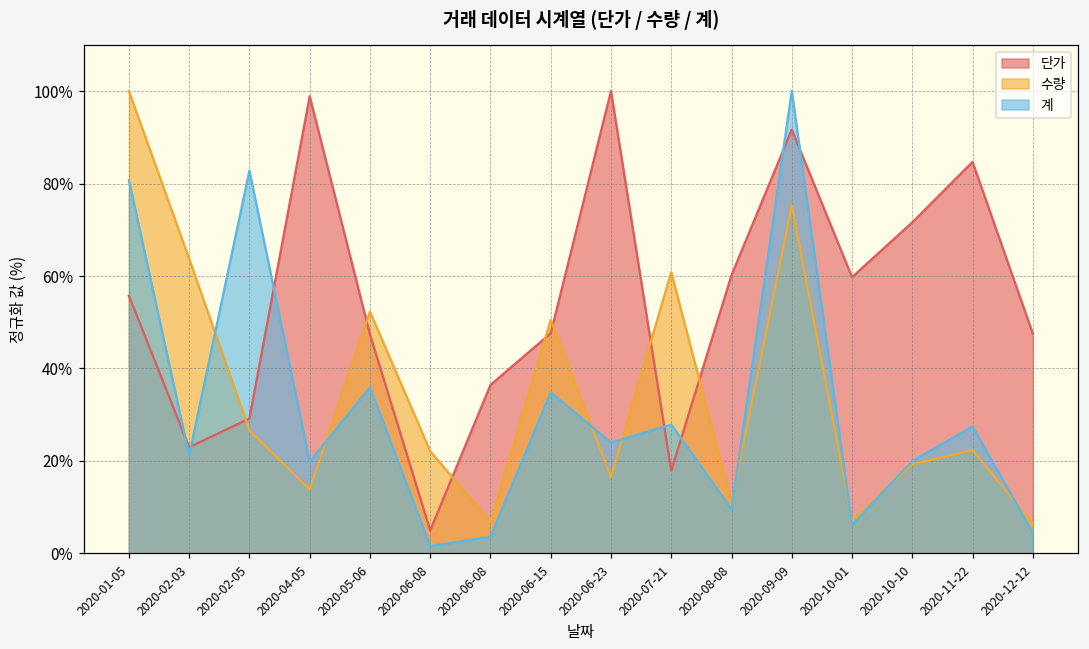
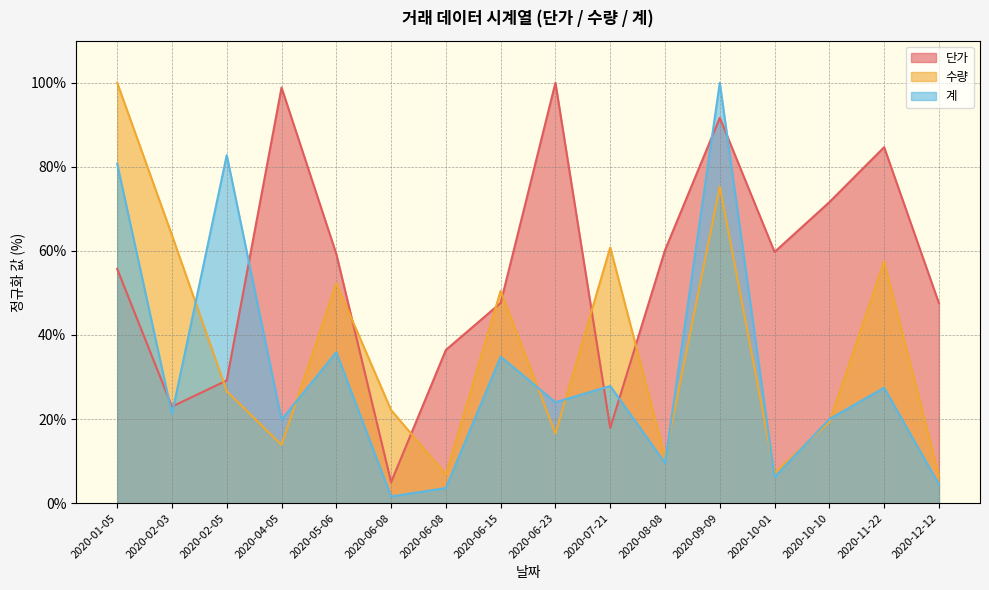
  {
    "단가": {
      "2020-01-05": "56%",
      "2020-02-03": "23%",
      "2020-02-05": "29%",
      "2020-04-05": "99%",
-     "2020-05-06": "47%",
+     "2020-05-06": "59%",
      "2020-06-15": "48%",
      "2020-06-23": "100%",
      "2020-07-21": "18%",
      "2020-08-08": "60%",
      "2020-09-09": "92%",
      "2020-10-01": "60%",
      "2020-10-10": "72%",
      "2020-11-22": "85%",
      "2020-12-12": "48%"
    },
    "수량": {
      "2020-01-05": "100%",
      "2020-02-03": "64%",
      "2020-02-05": "27%",
      "2020-04-05": "14%",
      "2020-05-06": "52%",
      "2020-06-15": "51%",
      "2020-06-23": "17%",
      "2020-07-21": "61%",
      "2020-08-08": "11%",
      "2020-09-09": "75%",
      "2020-10-01": "7%",
      "2020-10-10": "19%",
-     "2020-11-22": "22%",
+     "2020-11-22": "58%",
      "2020-12-12": "7%"
    },
    "계": {
      "2020-01-05": "81%",
      "2020-02-03": "21%",
      "2020-02-05": "83%",
      "2020-04-05": "20%",
      "2020-05-06": "36%",
      "2020-06-15": "35%",
      "2020-06-23": "24%",
      "2020-07-21": "28%",
      "2020-08-08": "10%",
      "2020-09-09": "100%",
      "2020-10-01": "6%",
      "2020-10-10": "20%",
      "2020-11-22": "27%",
      "2020-12-12": "4%"
    }
  }
